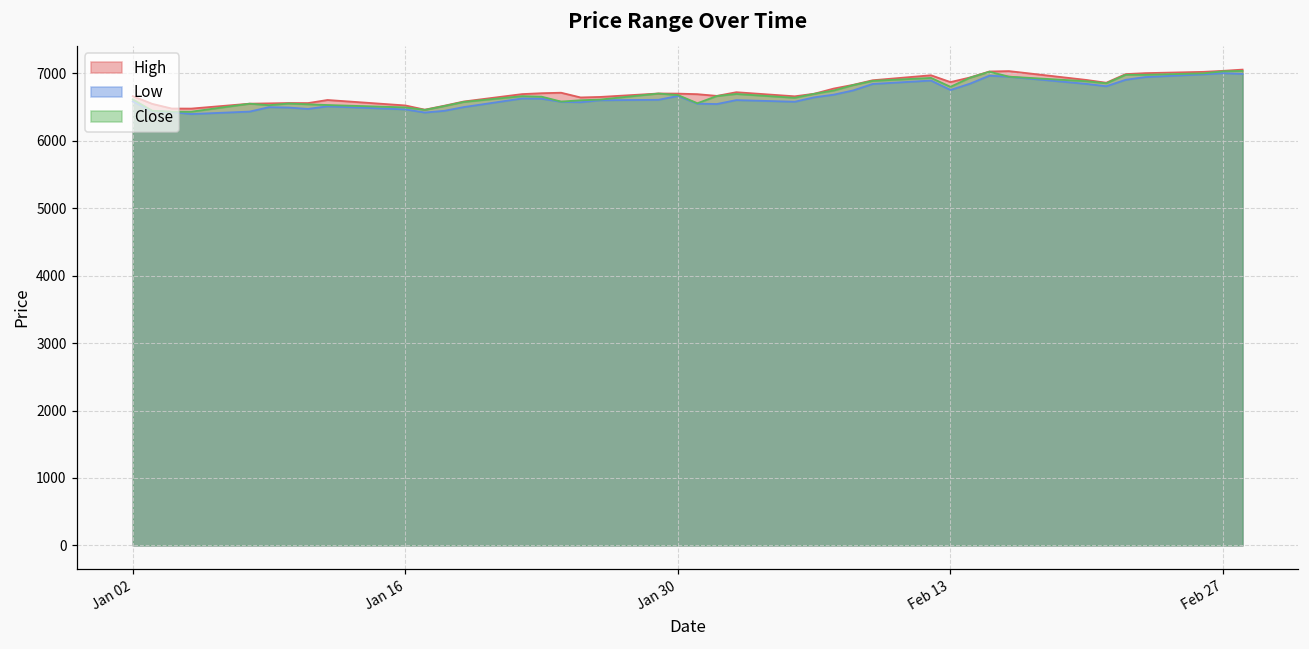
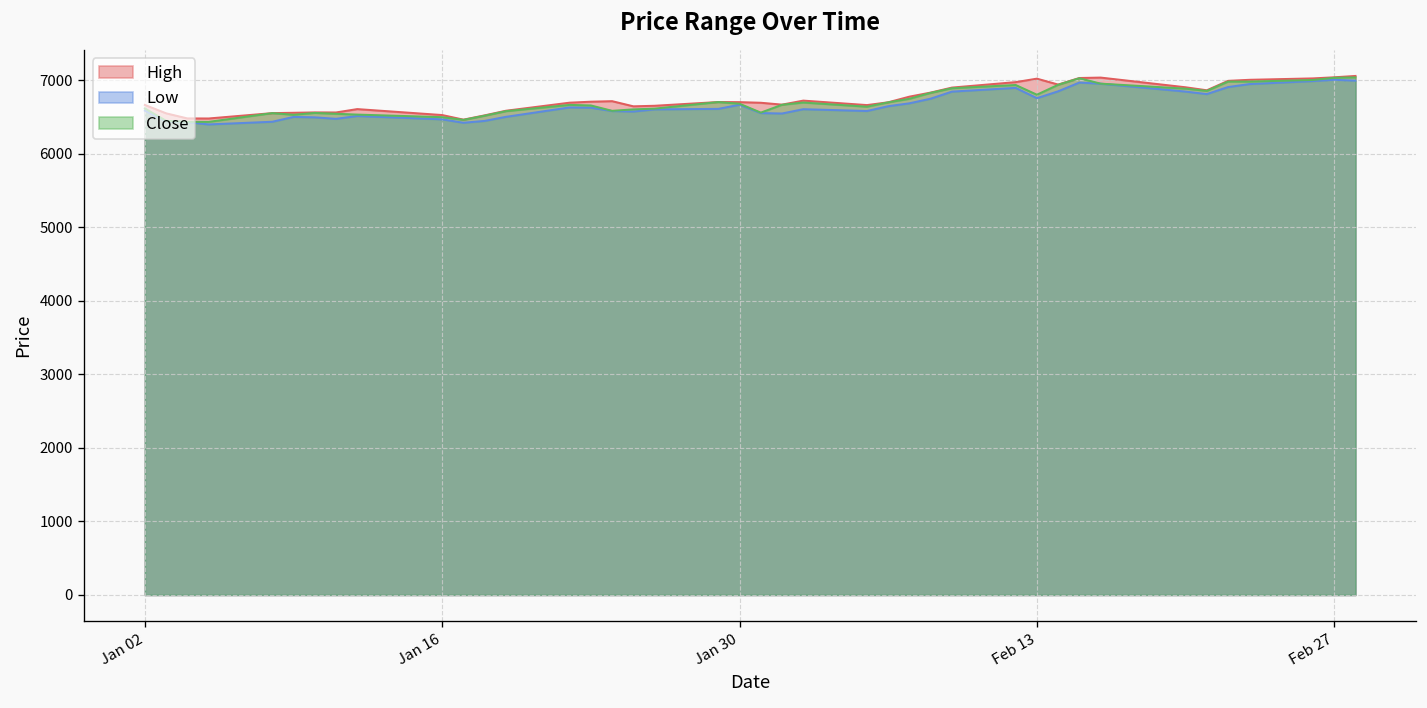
  {
    "High": {
-     "Feb 13": 6900
+     "Feb 13": 7000
    },
    "Low": {
      "Feb 13": 6800
    },
    "Close": {
      "Feb 13": 6800
    }
  }
